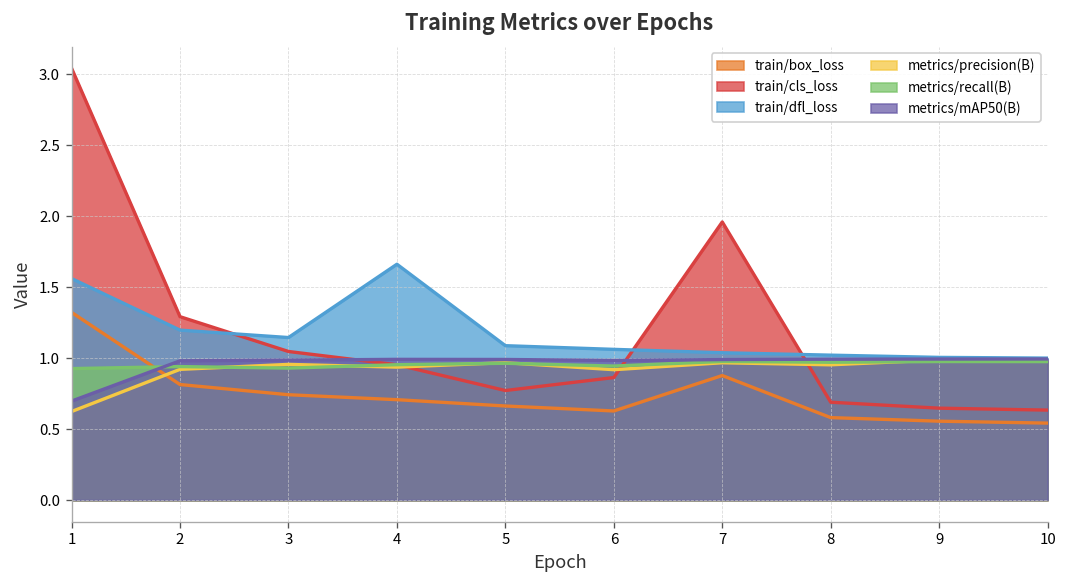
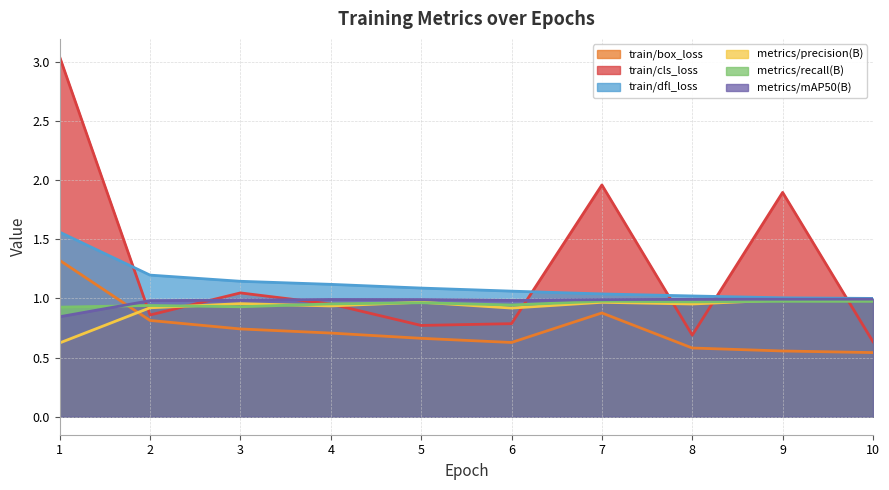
  {
    "train/box_loss": {
      "1": 1.32,
      "2": 0.81,
      "3": 0.74,
      "4": 0.71,
      "5": 0.66,
      "6": 0.63,
      "7": 0.88,
      "8": 0.58,
      "9": 0.56,
      "10": 0.54
    },
    "train/cls_loss": {
      "1": 3.04,
-     "2": 1.29,
+     "2": 0.86,
      "3": 1.05,
      "5": 0.77,
-     "6": 0.86,
+     "6": 0.79,
      "7": 1.96,
      "8": 0.69,
-     "9": 0.65,
+     "9": 1.90,
      "10": 0.63
    },
    "train/dfl_loss": {
      "1": 1.56,
      "2": 1.20,
      "3": 1.14,
-     "4": 1.66,
+     "4": 1.12,
      "5": 1.09,
      "6": 1.06,
      "7": 1.04,
      "8": 1.02
    },
    "metrics/precision(B)": {
      "1": 0.62,
      "3": 0.96,
      "6": 0.92
    },
    "metrics/recall(B)": {
      "1": 0.93,
      "3": 0.93,
      "6": 0.94
    },
    "metrics/mAP50(B)": {
-     "1": 0.70,
+     "1": 0.84,
      "2": 0.98,
      "3": 0.99,
      "4": 0.99,
      "5": 0.99,
      "6": 0.98,
      "8": 0.99
    }
  }
